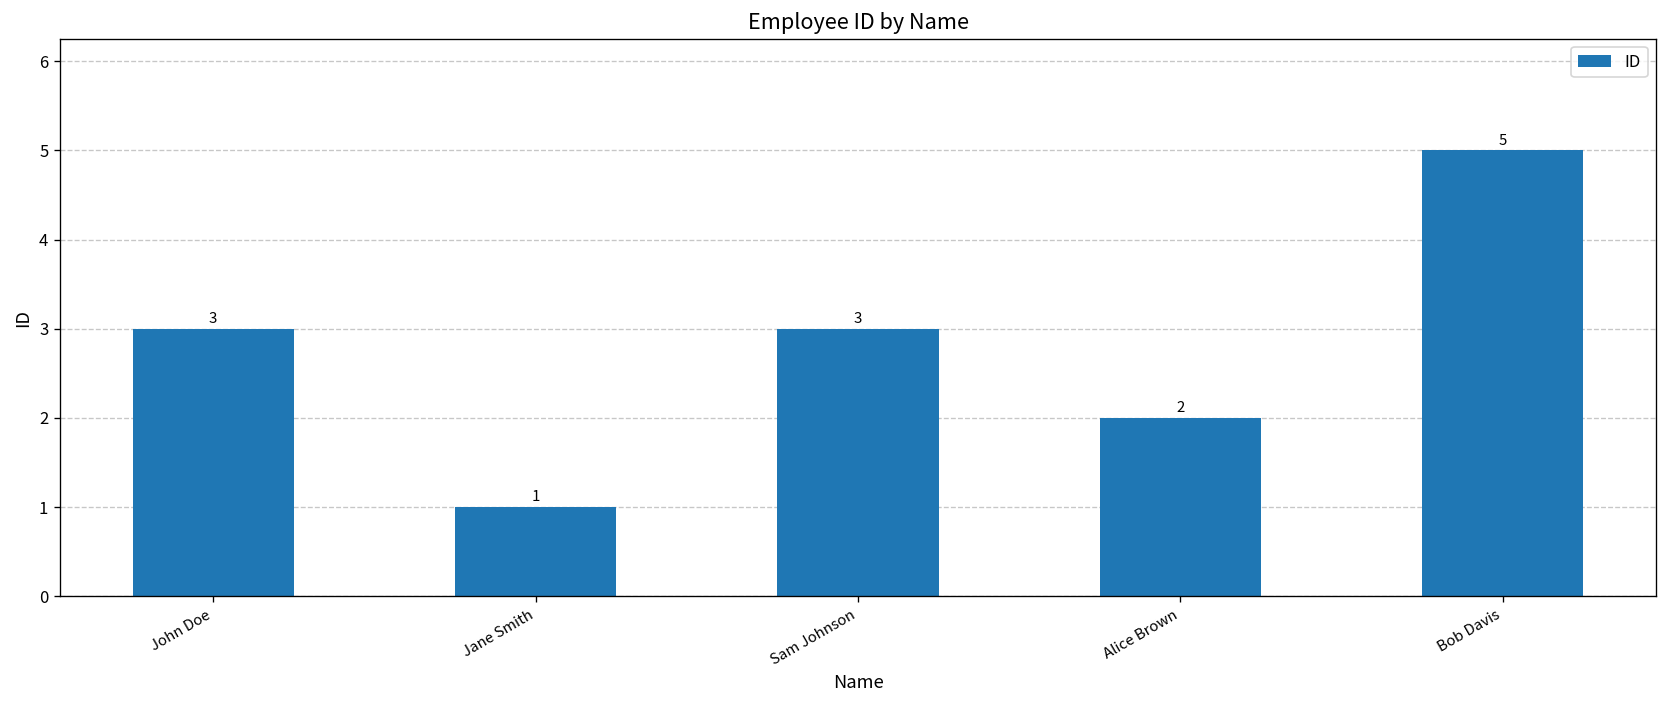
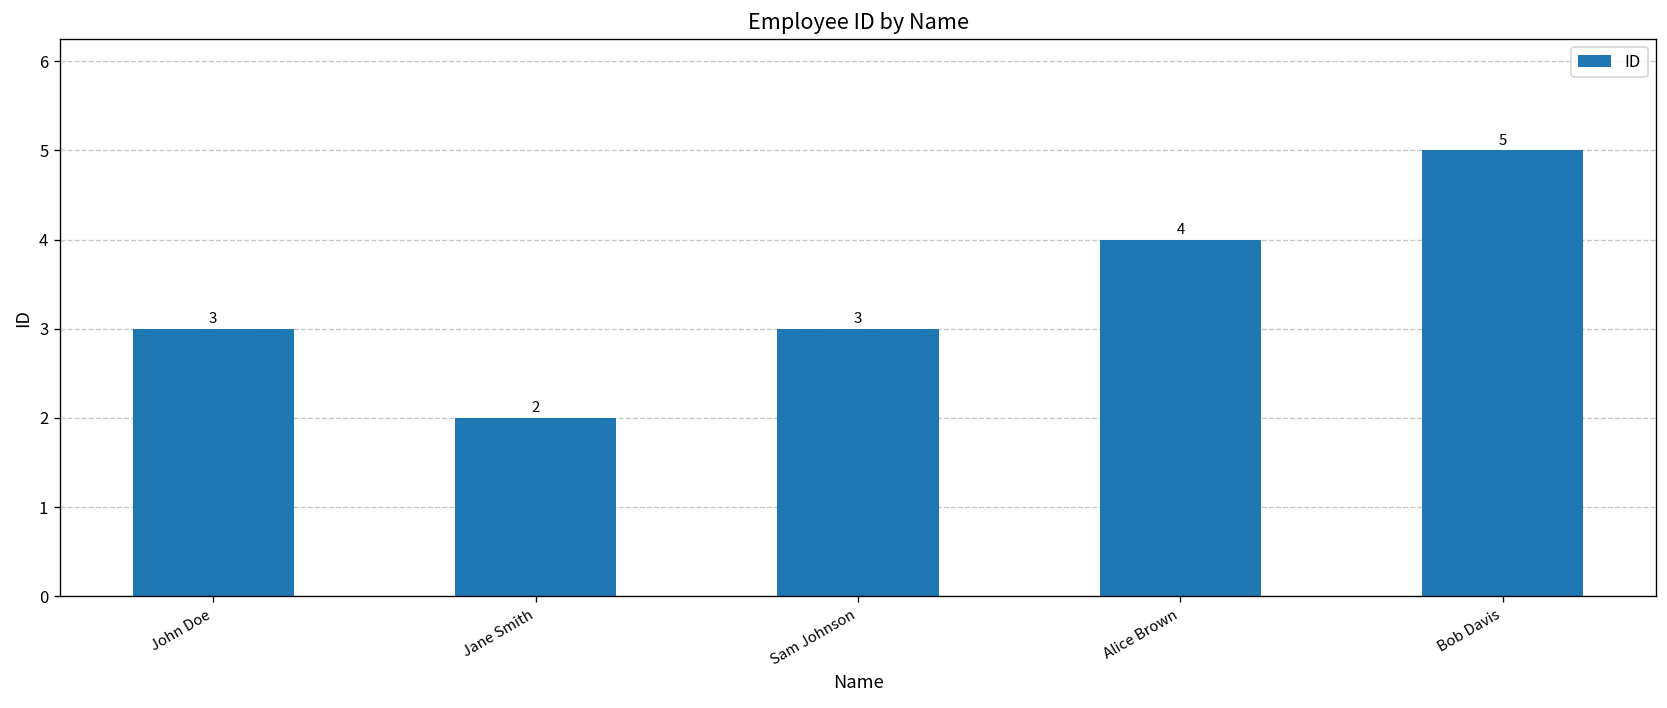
  {
    "John Doe": 3,
-   "Jane Smith": 1,
+   "Jane Smith": 2,
    "Sam Johnson": 3,
-   "Alice Brown": 2,
+   "Alice Brown": 4,
    "Bob Davis": 5
  }
